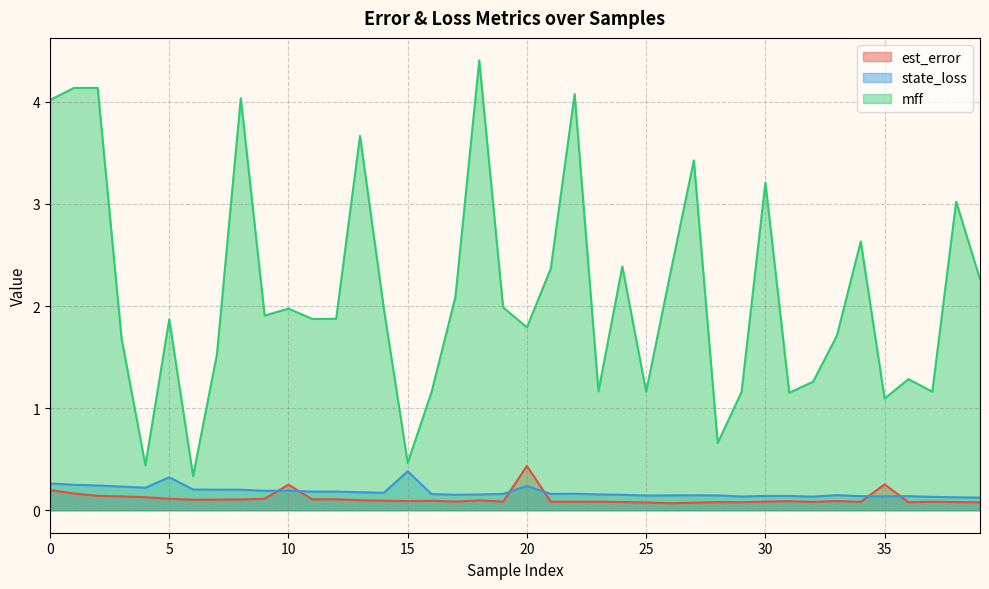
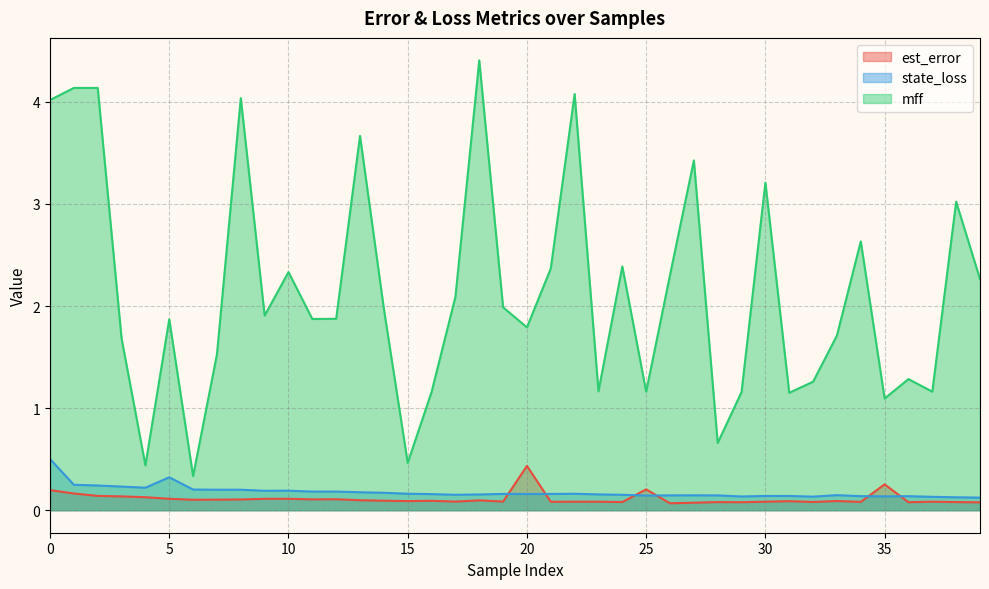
  {
    "est_error": {
      "0": 0.20,
      "5": 0.11,
-     "10": 0.25,
+     "10": 0.11,
      "15": 0.09,
      "20": 0.43,
-     "25": 0.08,
+     "25": 0.20,
      "30": 0.08,
      "35": 0.25
    },
    "state_loss": {
-     "0": 0.26,
+     "0": 0.50,
      "5": 0.32,
      "10": 0.19,
-     "15": 0.38,
-     "20": 0.24,
+     "15": 0.16,
+     "20": 0.16,
      "25": 0.14,
      "30": 0.14,
      "35": 0.14
    },
    "mff": {
      "0": 4.02,
      "5": 1.87,
-     "10": 1.97,
+     "10": 2.33,
      "15": 0.46,
      "20": 1.79,
      "25": 1.16,
      "30": 3.21,
      "35": 1.09
    }
  }
